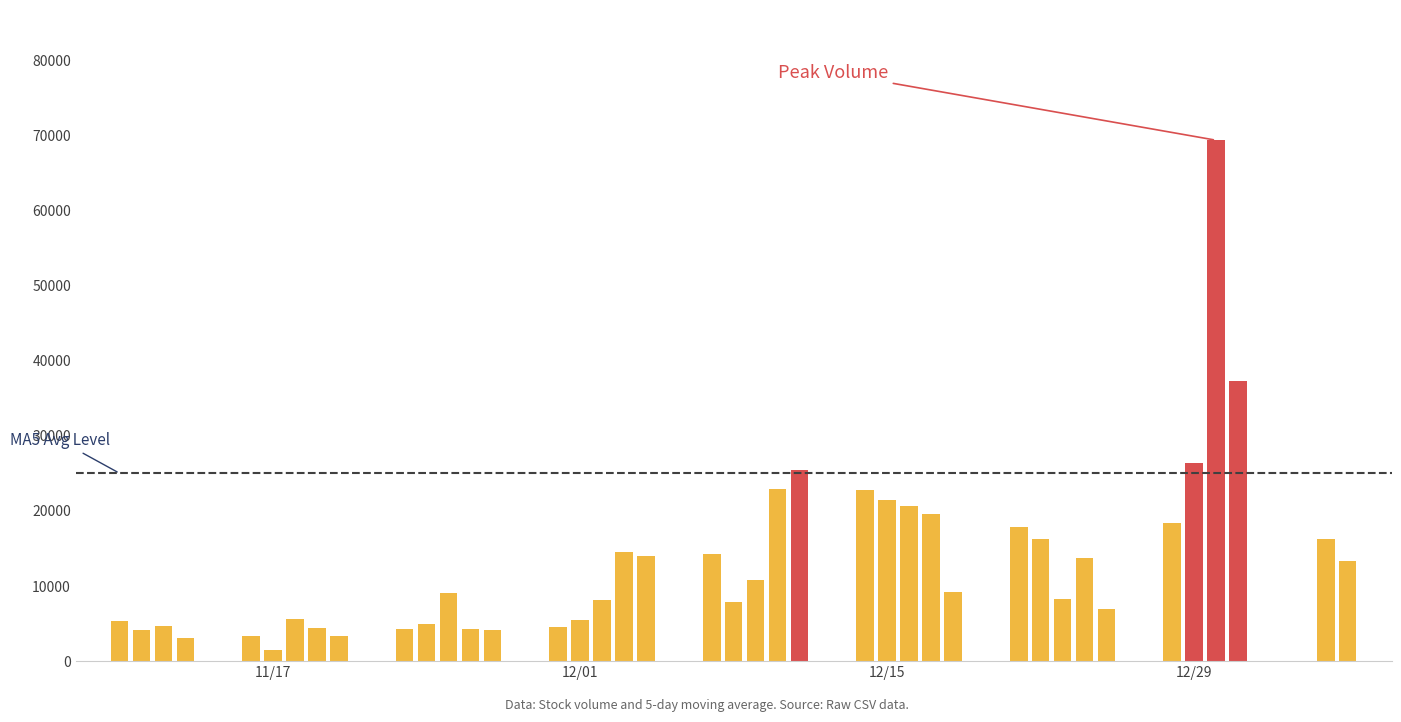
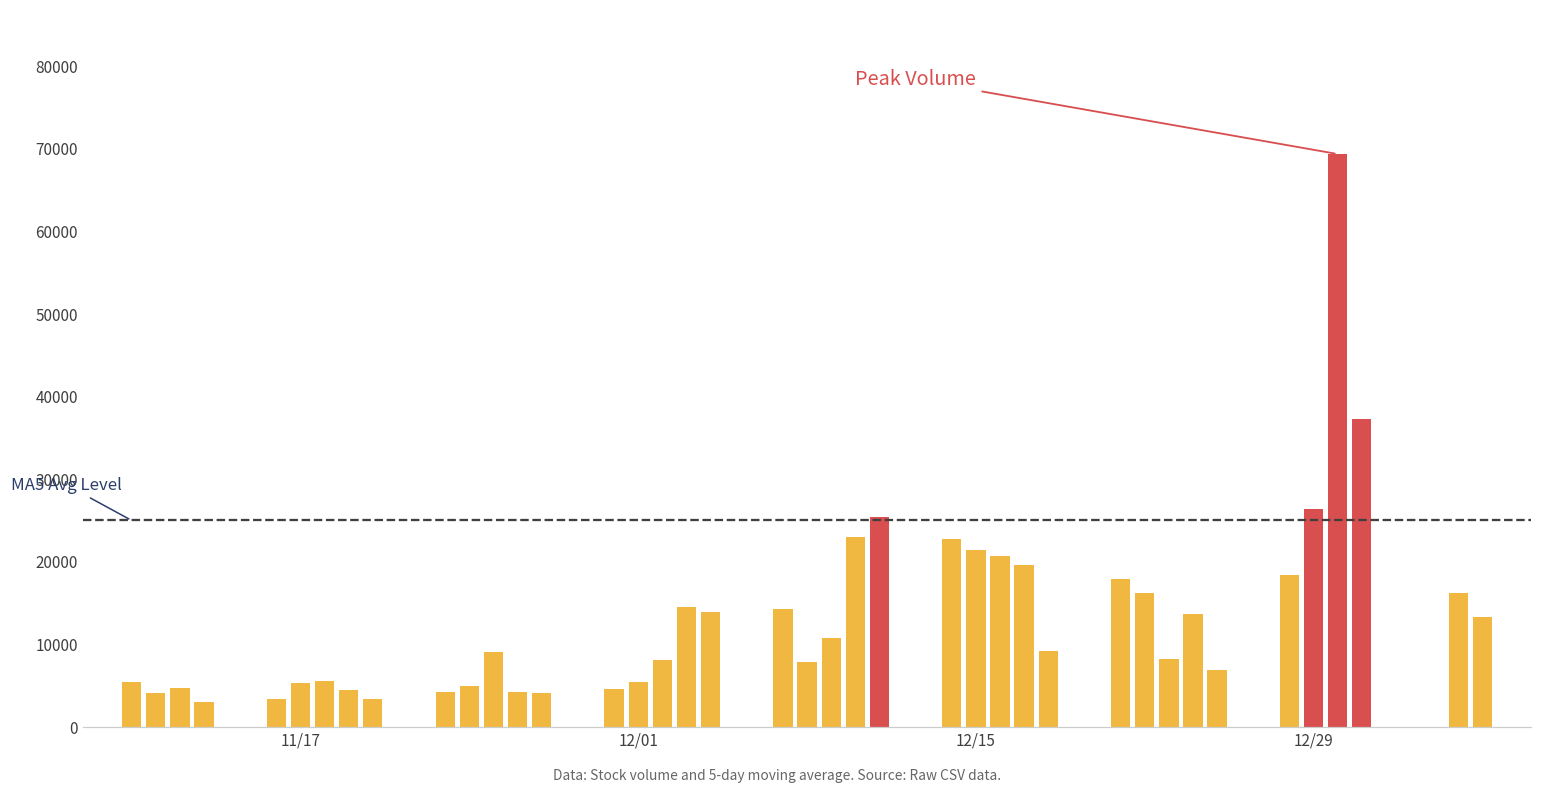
  {
-   "11/17": 2000,
+   "11/17": 5000,
    "12/01": 5000,
    "12/15": 21000,
    "12/29": 26000
  }
